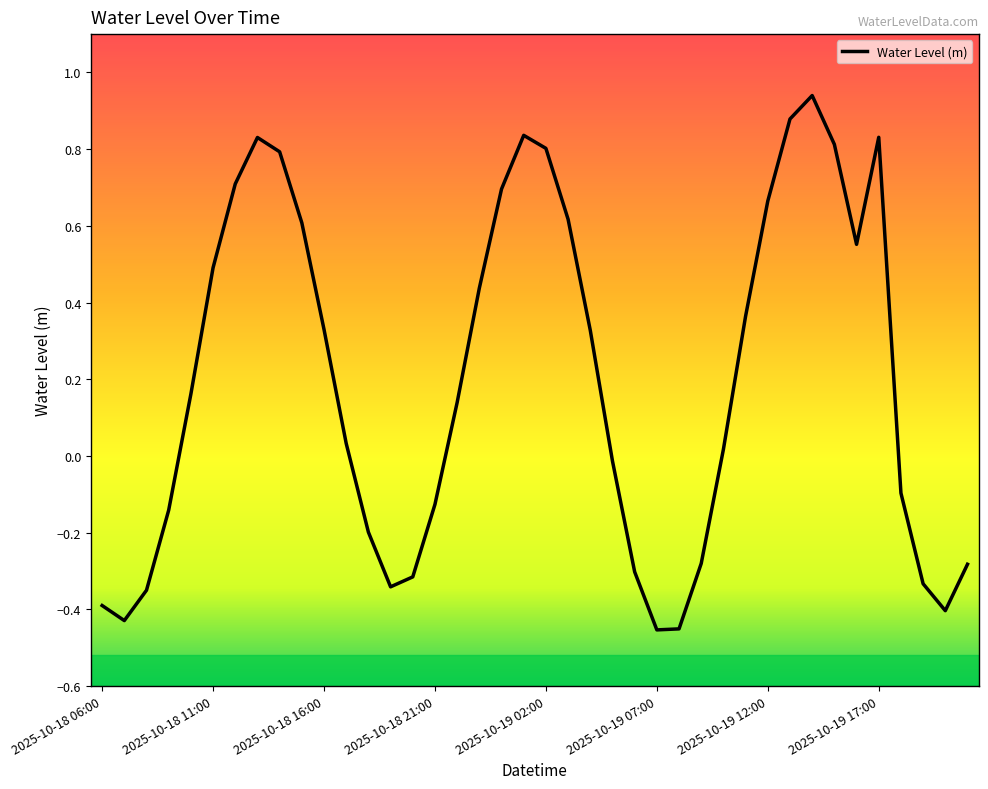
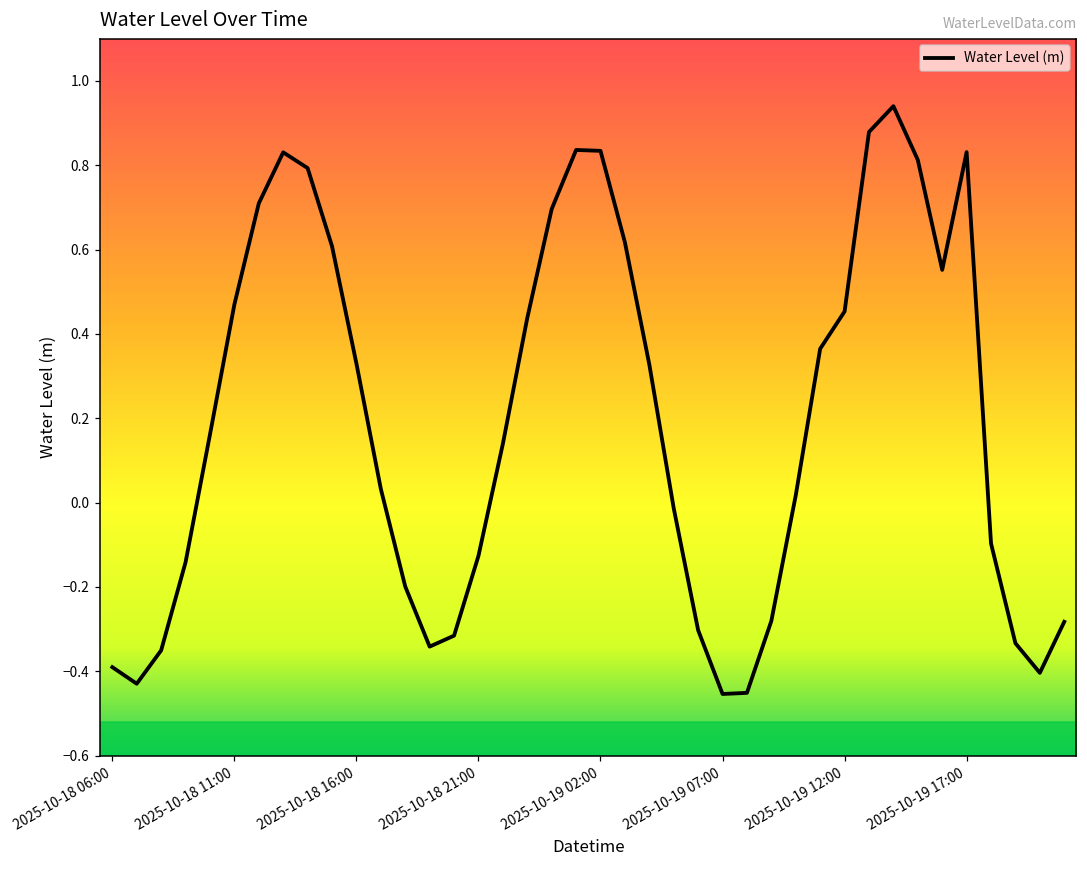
  {
    "2025-10-18 06:00": -0.39,
-   "2025-10-18 11:00": 0.49,
+   "2025-10-18 11:00": 0.47,
    "2025-10-18 16:00": 0.33,
    "2025-10-18 21:00": -0.13,
-   "2025-10-19 02:00": 0.80,
+   "2025-10-19 02:00": 0.83,
    "2025-10-19 07:00": -0.45,
-   "2025-10-19 12:00": 0.66,
+   "2025-10-19 12:00": 0.45,
    "2025-10-19 17:00": 0.83
  }
